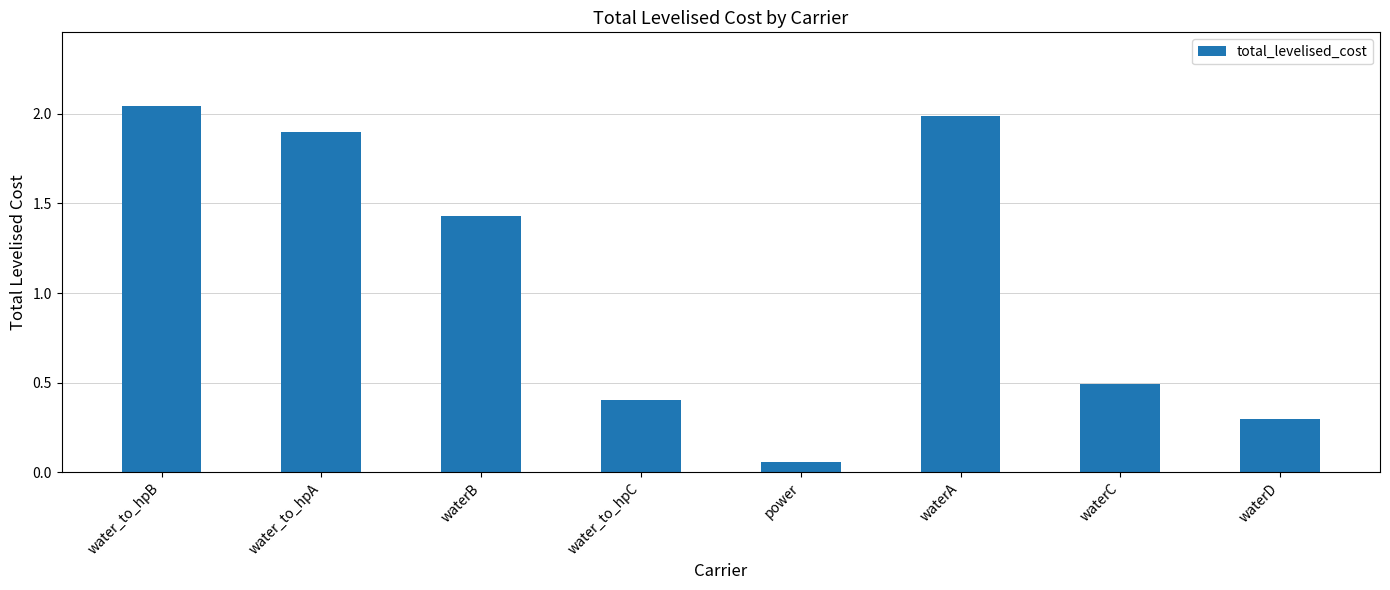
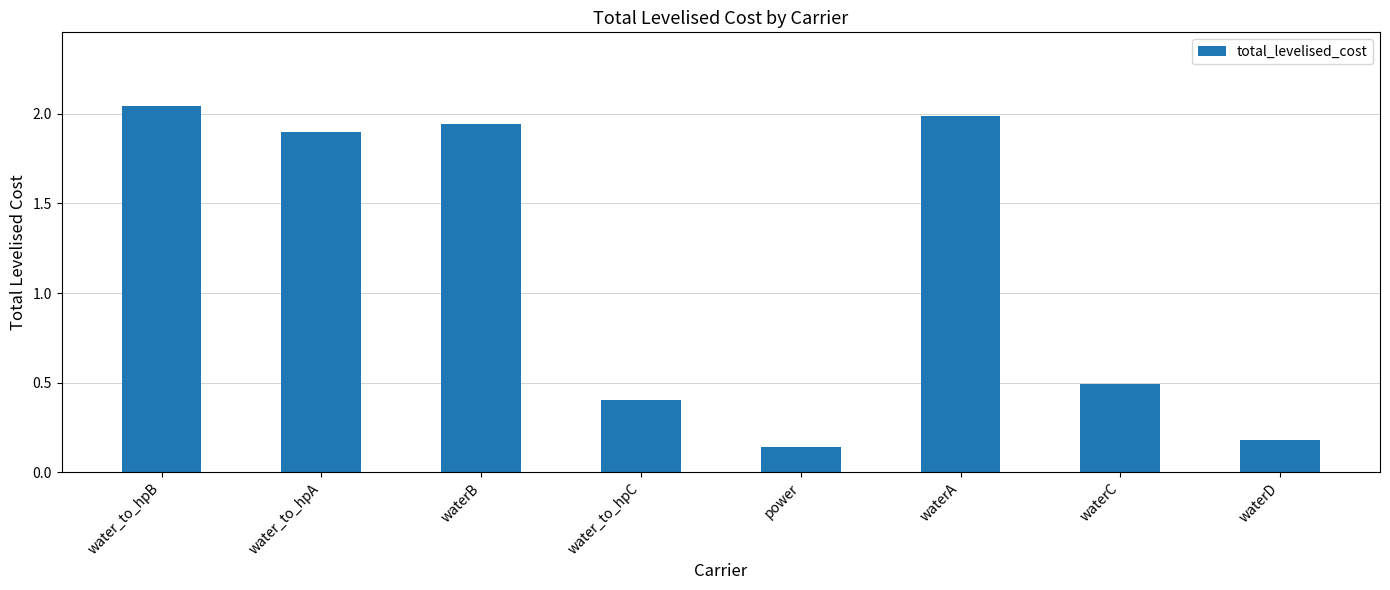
  {
    "water_to_hpB": 2.05,
    "water_to_hpA": 1.90,
-   "waterB": 1.43,
+   "waterB": 1.94,
    "water_to_hpC": 0.40,
-   "power": 0.06,
+   "power": 0.14,
    "waterA": 1.99,
    "waterC": 0.49,
-   "waterD": 0.30
+   "waterD": 0.18
  }
